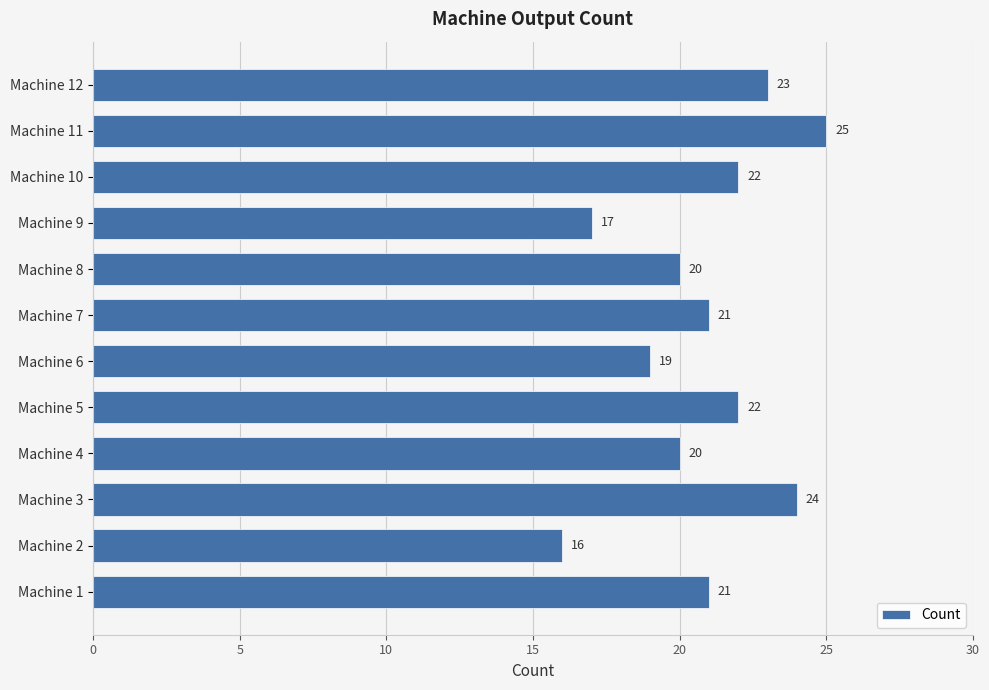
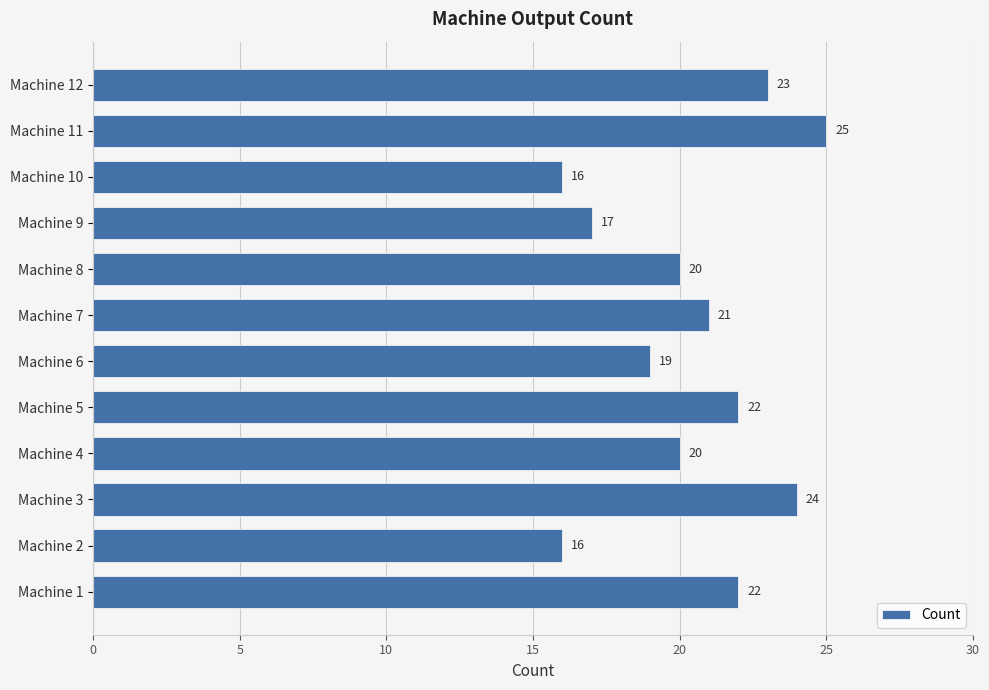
  {
    "Machine 12": 23,
    "Machine 11": 25,
-   "Machine 10": 22,
+   "Machine 10": 16,
    "Machine 9": 17,
    "Machine 8": 20,
    "Machine 7": 21,
    "Machine 6": 19,
    "Machine 5": 22,
    "Machine 4": 20,
    "Machine 3": 24,
    "Machine 2": 16,
-   "Machine 1": 21
+   "Machine 1": 22
  }
